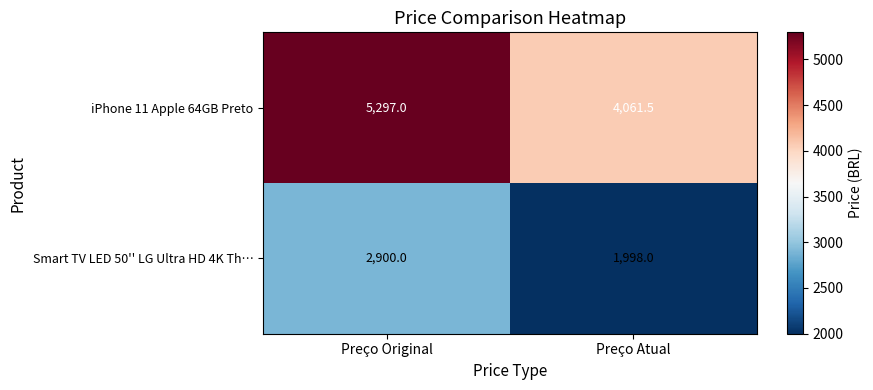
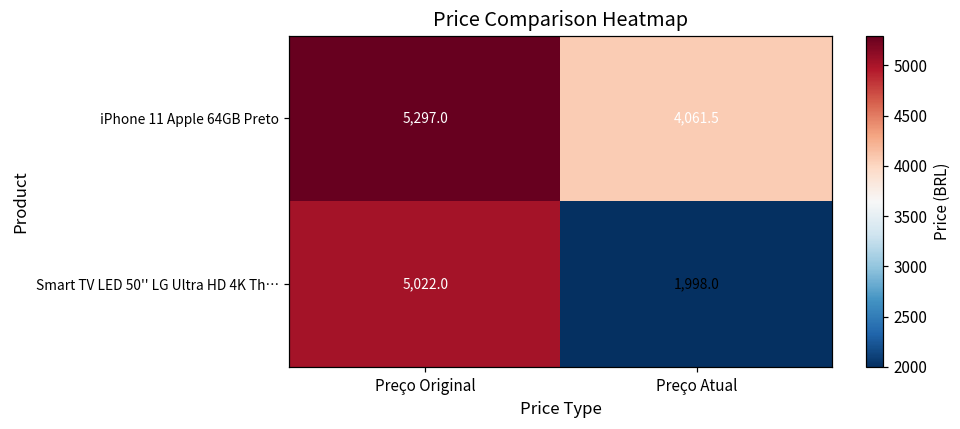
  {
    "iPhone 11 Apple 64GB Preto": {
      "Preço Original": "5,297.0",
      "Preço Atual": "4,061.5"
    },
    "Smart TV LED 50'' LG Ultra HD 4K Th…": {
-     "Preço Original": "2,900.0",
+     "Preço Original": "5,022.0",
      "Preço Atual": "1,998.0"
    }
  }
